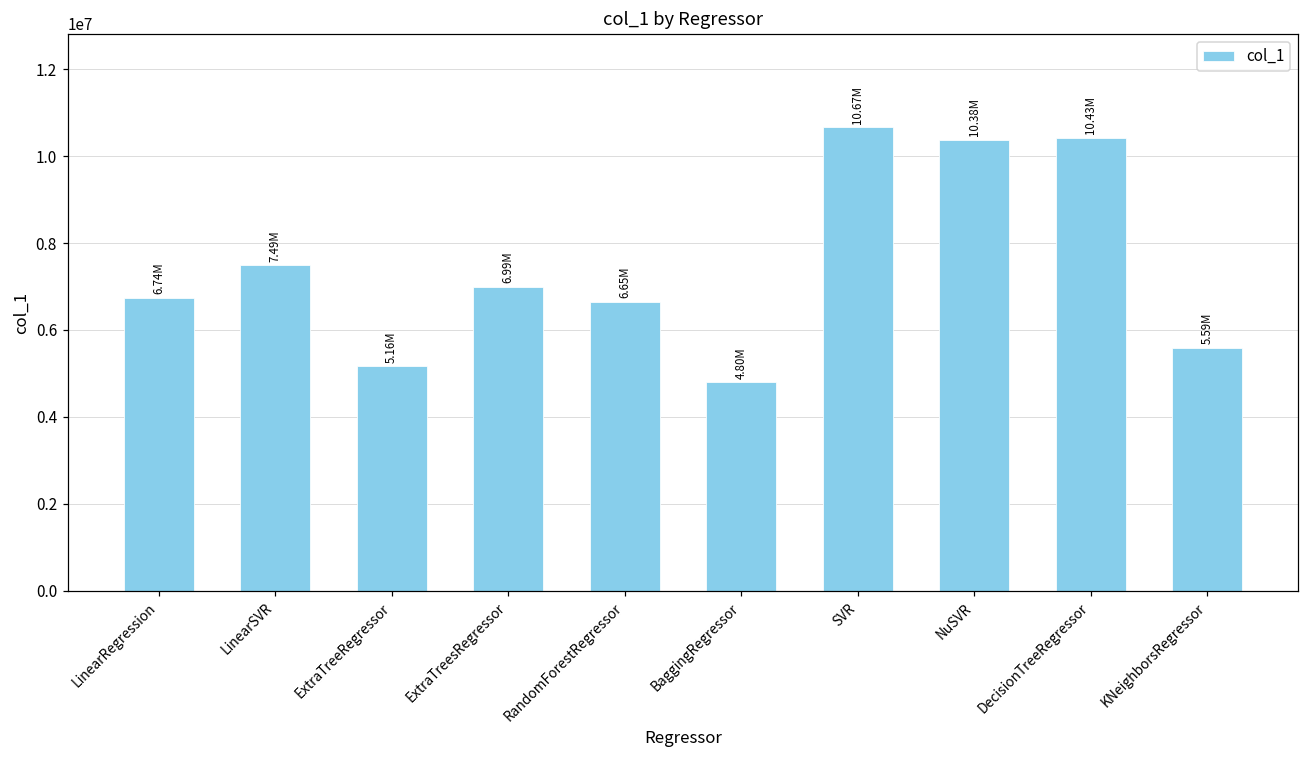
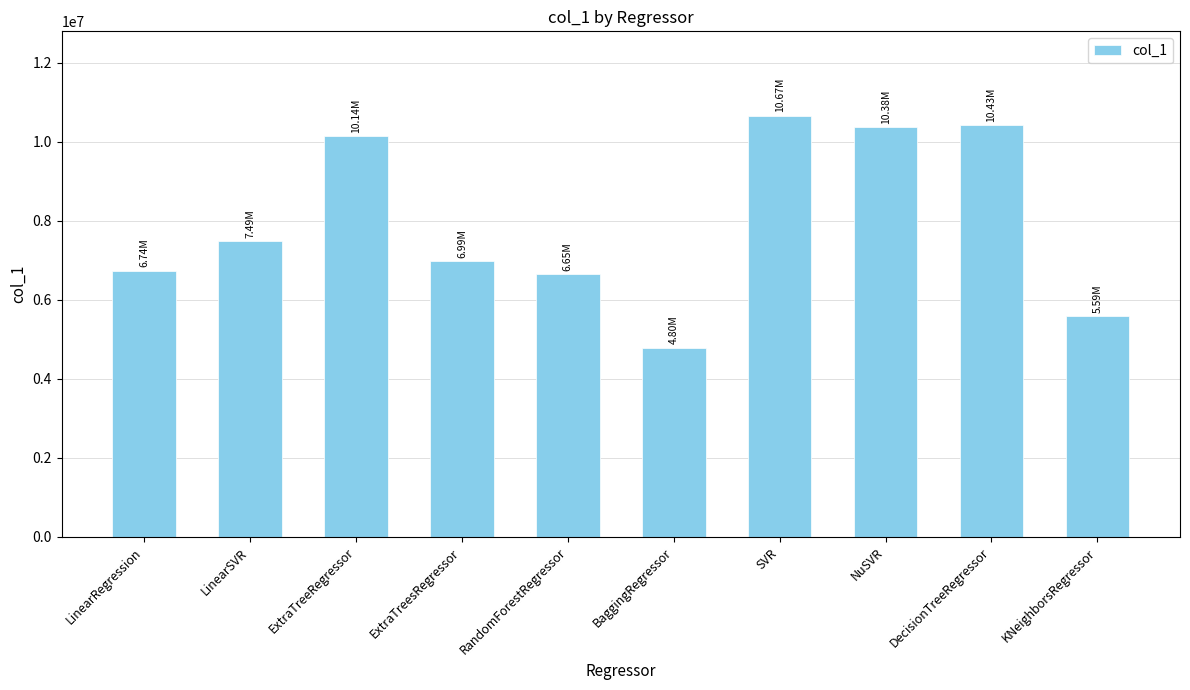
  {
    "LinearRegression": "6.74M",
    "LinearSVR": "7.49M",
-   "ExtraTreeRegressor": "5.16M",
+   "ExtraTreeRegressor": "10.14M",
    "ExtraTreesRegressor": "6.99M",
    "RandomForestRegressor": "6.65M",
    "BaggingRegressor": "4.80M",
    "SVR": "10.67M",
    "NuSVR": "10.38M",
    "DecisionTreeRegressor": "10.43M",
    "KNeighborsRegressor": "5.59M"
  }
